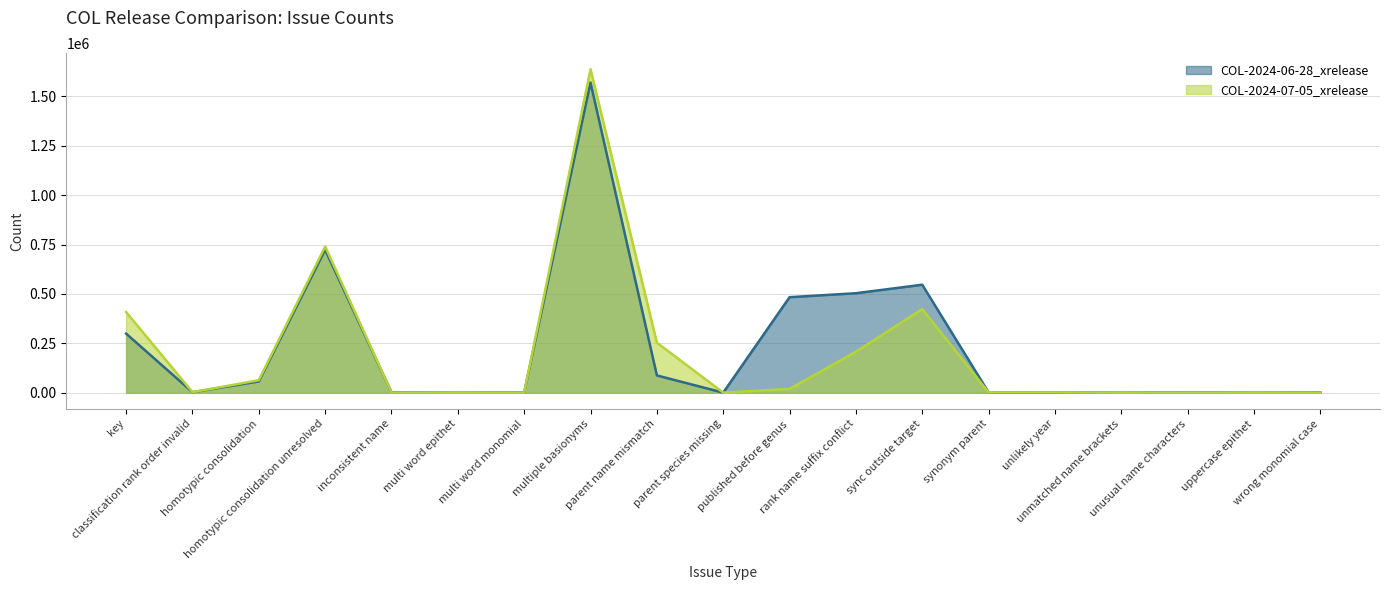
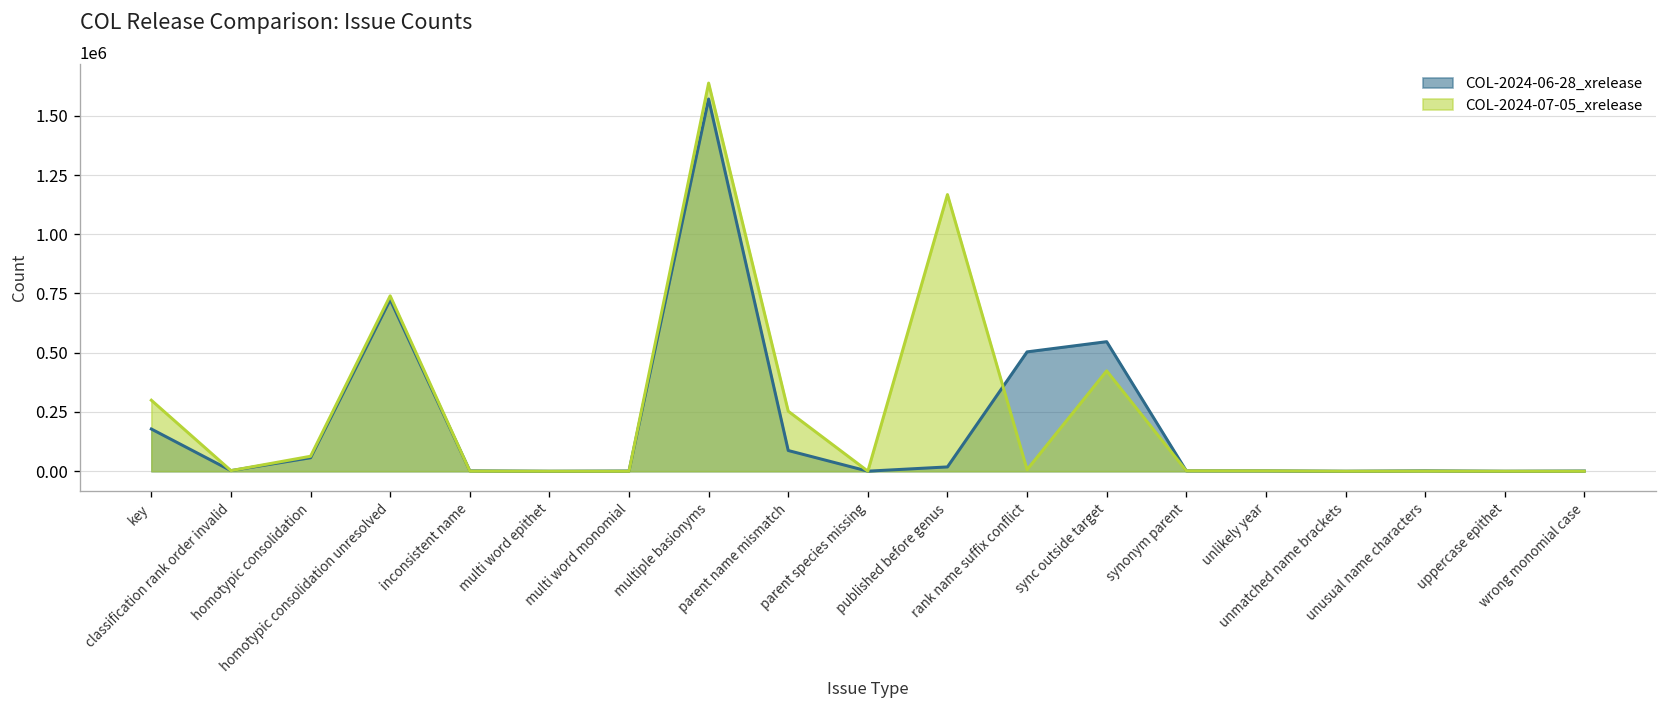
  {
    "COL-2024-06-28_xrelease": {
-     "key": 300000,
+     "key": 180000,
      "homotypic consolidation unresolved": 720000,
      "multiple basionyms": 1570000,
      "parent name mismatch": 90000,
-     "published before genus": 480000,
+     "published before genus": 20000,
      "rank name suffix conflict": 500000,
      "sync outside target": 550000
    },
    "COL-2024-07-05_xrelease": {
-     "key": 410000,
+     "key": 300000,
      "homotypic consolidation unresolved": 740000,
      "multiple basionyms": 1640000,
      "parent name mismatch": 250000,
-     "published before genus": 20000,
-     "rank name suffix conflict": 210000,
+     "published before genus": 1170000,
+     "rank name suffix conflict": 10000,
      "sync outside target": 420000
    }
  }
